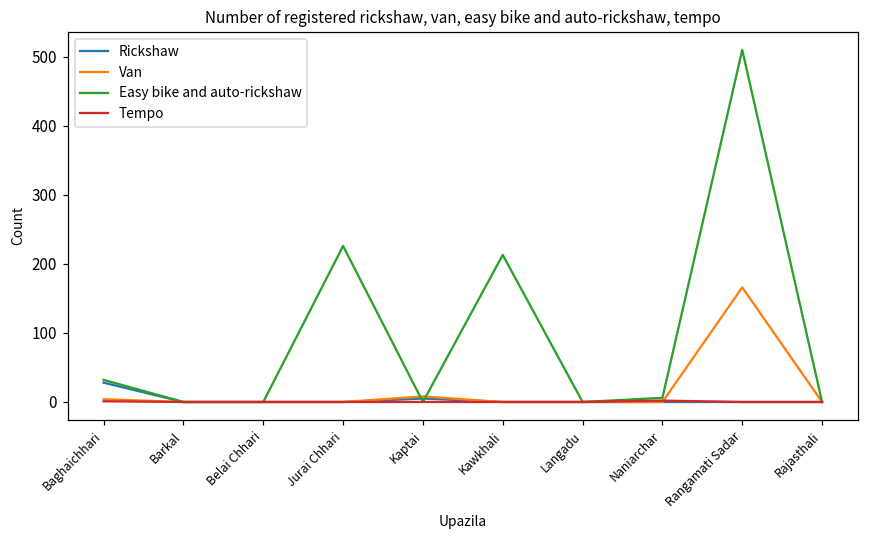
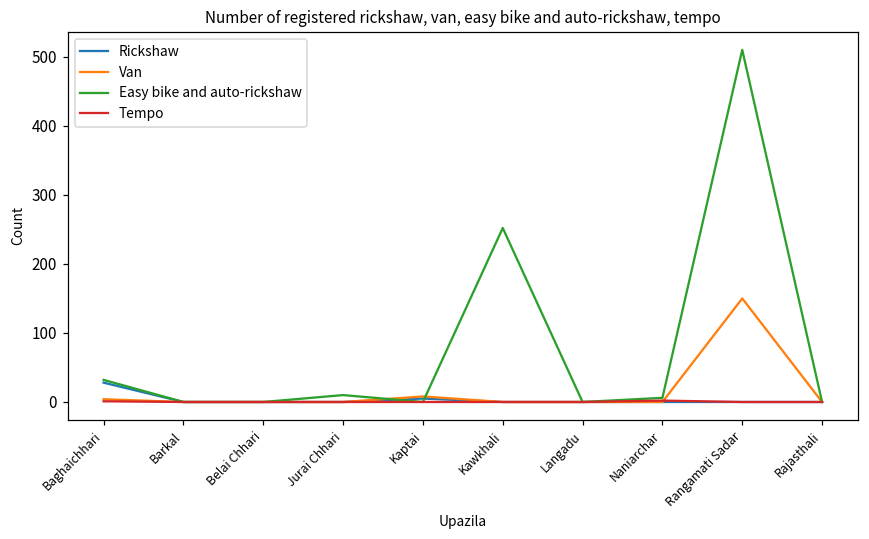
  {
    "Van": {
-     "Rangamati Sadar": 170
+     "Rangamati Sadar": 150
    },
    "Easy bike and auto-rickshaw": {
-     "Jurai Chhari": 230,
-     "Kawkhali": 210,
+     "Jurai Chhari": 10,
+     "Kawkhali": 250,
      "Rangamati Sadar": 510
    }
  }
